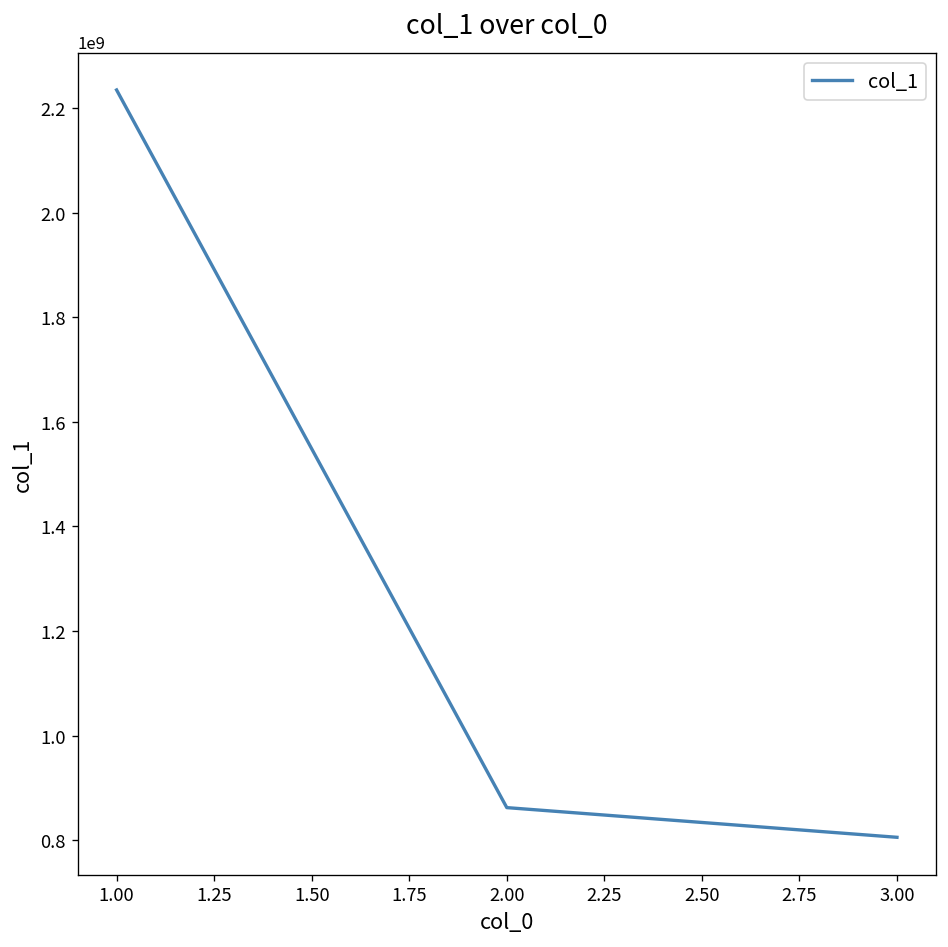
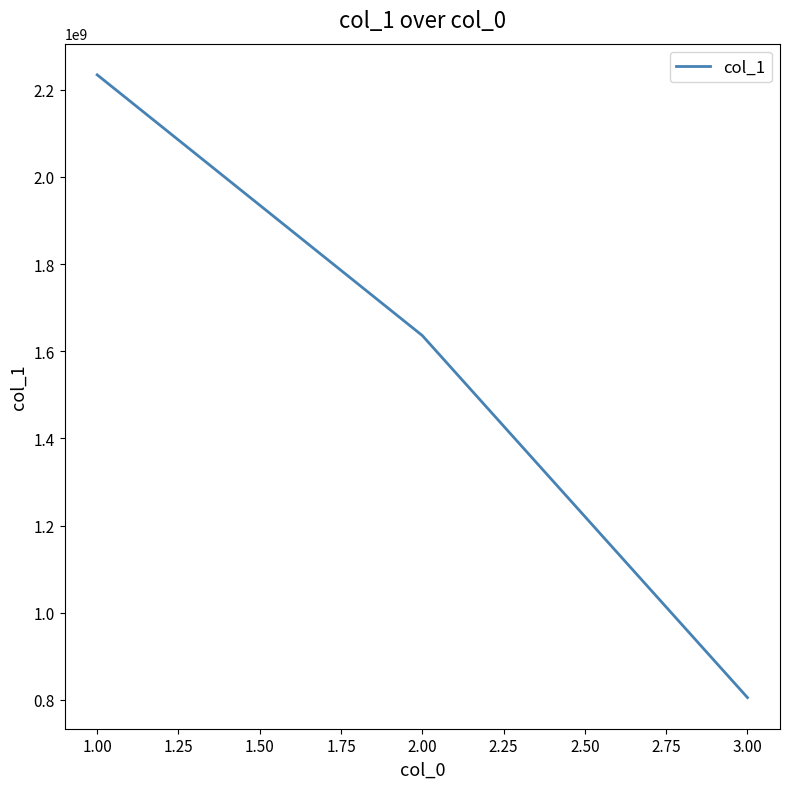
  {
    "1.00": 2230000000,
-   "2.00": 860000000,
+   "2.00": 1640000000,
    "3.00": 810000000
  }
